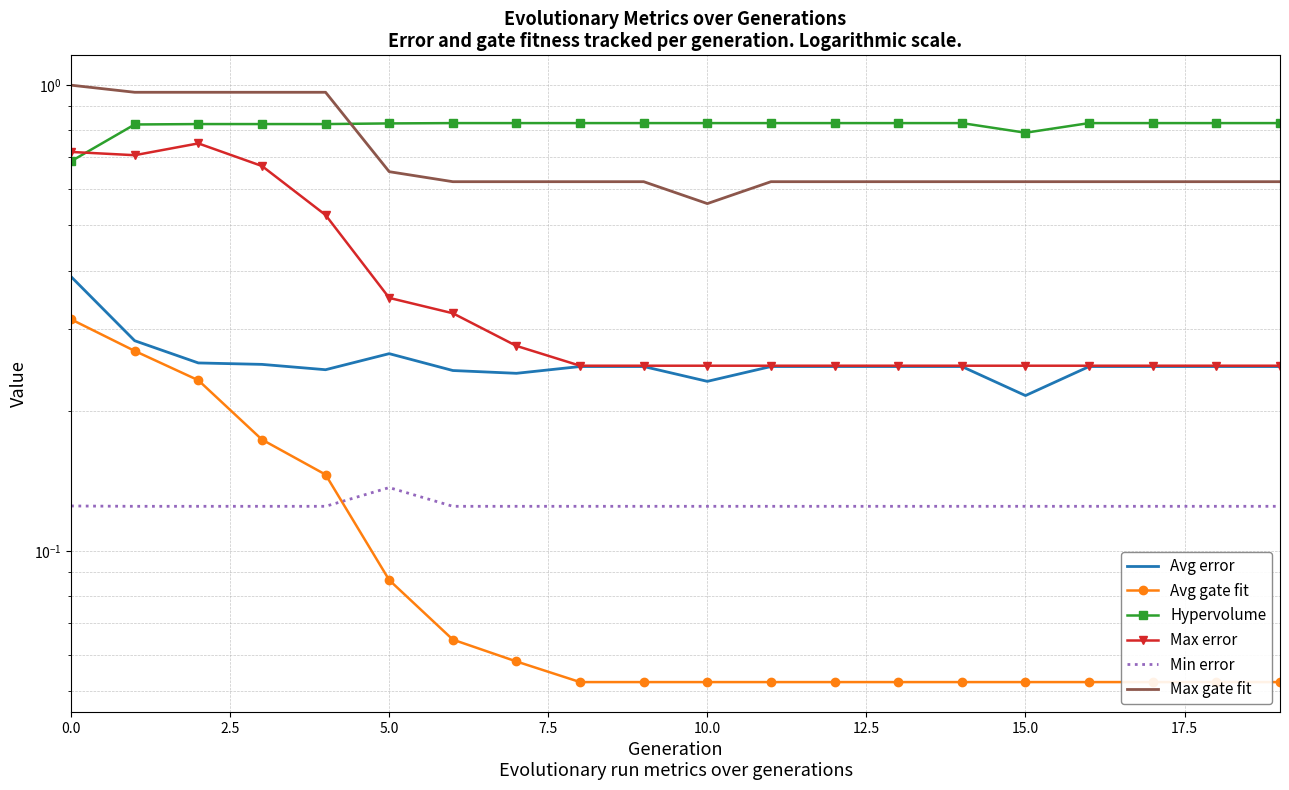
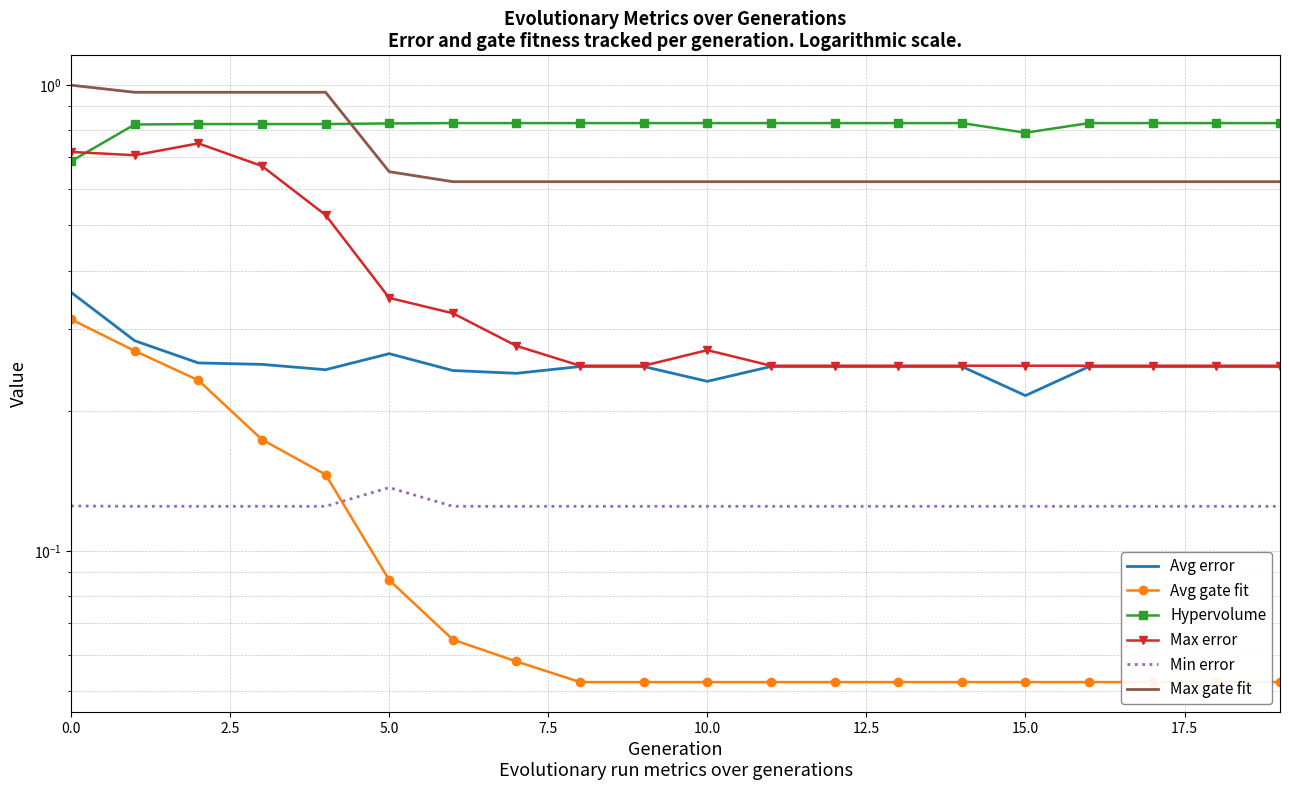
  {
    "Avg error": {
-     "0.0": 0.39,
+     "0.0": 0.36,
      "5.0": 0.27,
      "10.0": 0.23,
      "15.0": 0.22
    },
    "Avg gate fit": {
      "0.0": 0.31,
      "5.0": 0.087,
      "10.0": 0.052,
      "15.0": 0.052
    },
    "Hypervolume": {
      "0.0": 0.69,
      "5.0": 0.83,
      "10.0": 0.83,
      "15.0": 0.79
    },
    "Max error": {
      "0.0": 0.72,
      "5.0": 0.35,
-     "10.0": 0.25,
+     "10.0": 0.27,
      "15.0": 0.25
    },
    "Min error": {
      "0.0": 0.125,
      "5.0": 0.137,
      "10.0": 0.125,
      "15.0": 0.125
    },
    "Max gate fit": {
      "0.0": 1.00,
      "5.0": 0.65,
-     "10.0": 0.56,
+     "10.0": 0.62,
      "15.0": 0.62
    }
  }
